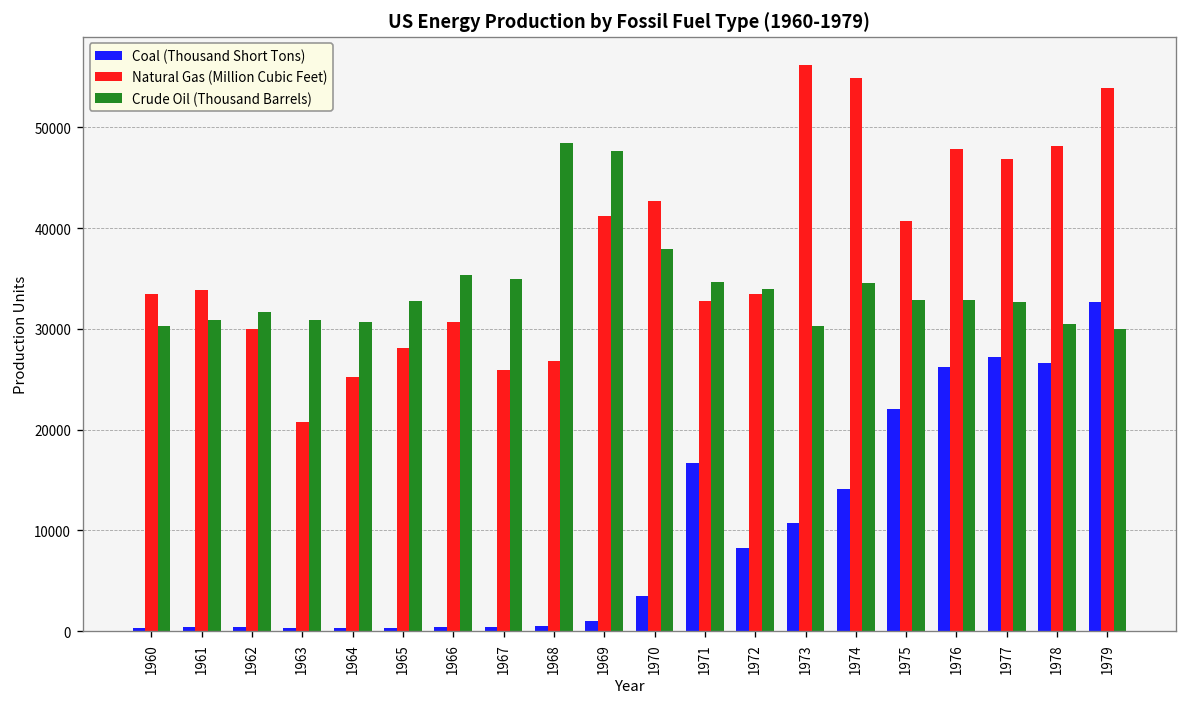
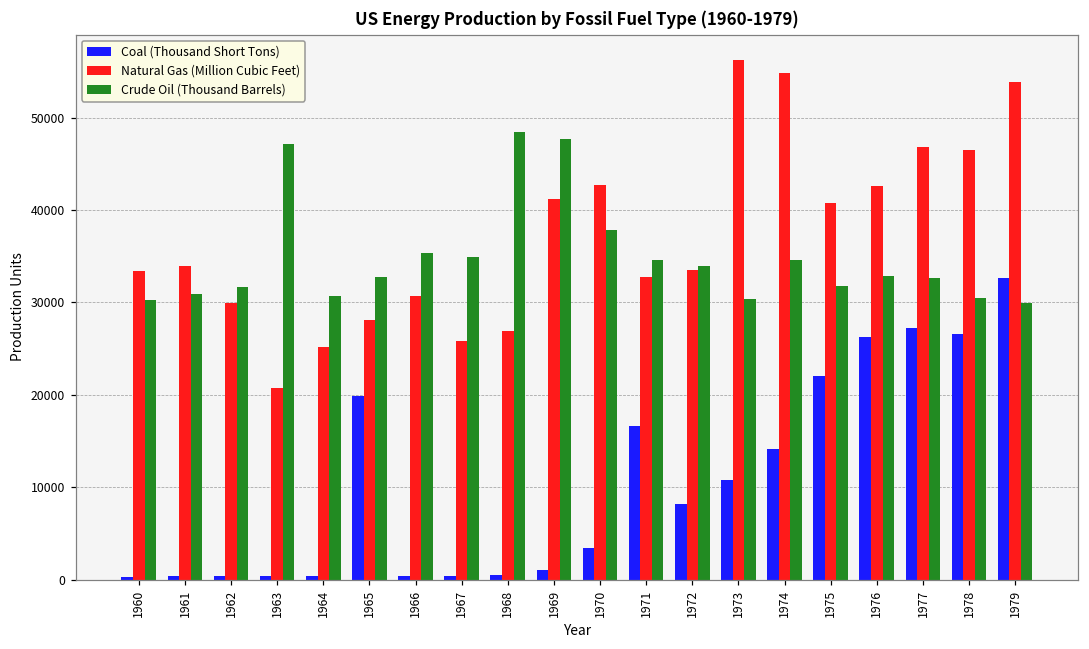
  {
    "Coal (Thousand Short Tons)": {
      "1960": 0,
      "1961": 0,
      "1962": 0,
      "1963": 0,
      "1964": 0,
-     "1965": 0,
+     "1965": 20000,
      "1966": 0,
      "1967": 0,
      "1968": 1000,
      "1969": 1000,
      "1970": 3000,
      "1971": 17000,
      "1972": 8000,
      "1973": 11000,
      "1974": 14000,
      "1975": 22000,
      "1976": 26000,
      "1977": 27000,
      "1978": 27000,
      "1979": 33000
    },
    "Natural Gas (Million Cubic Feet)": {
      "1960": 33000,
      "1961": 34000,
      "1962": 30000,
      "1963": 21000,
      "1964": 25000,
      "1965": 28000,
      "1966": 31000,
      "1967": 26000,
      "1968": 27000,
      "1969": 41000,
      "1970": 43000,
      "1971": 33000,
      "1972": 33000,
      "1973": 56000,
      "1974": 55000,
      "1975": 41000,
-     "1976": 48000,
+     "1976": 43000,
      "1977": 47000,
-     "1978": 48000,
+     "1978": 47000,
      "1979": 54000
    },
    "Crude Oil (Thousand Barrels)": {
      "1960": 30000,
      "1961": 31000,
      "1962": 32000,
-     "1963": 31000,
+     "1963": 47000,
      "1964": 31000,
      "1965": 33000,
      "1966": 35000,
      "1967": 35000,
      "1968": 48000,
      "1969": 48000,
      "1970": 38000,
      "1971": 35000,
      "1972": 34000,
      "1973": 30000,
      "1974": 35000,
-     "1975": 33000,
+     "1975": 32000,
      "1976": 33000,
      "1977": 33000,
      "1978": 30000,
      "1979": 30000
    }
  }
